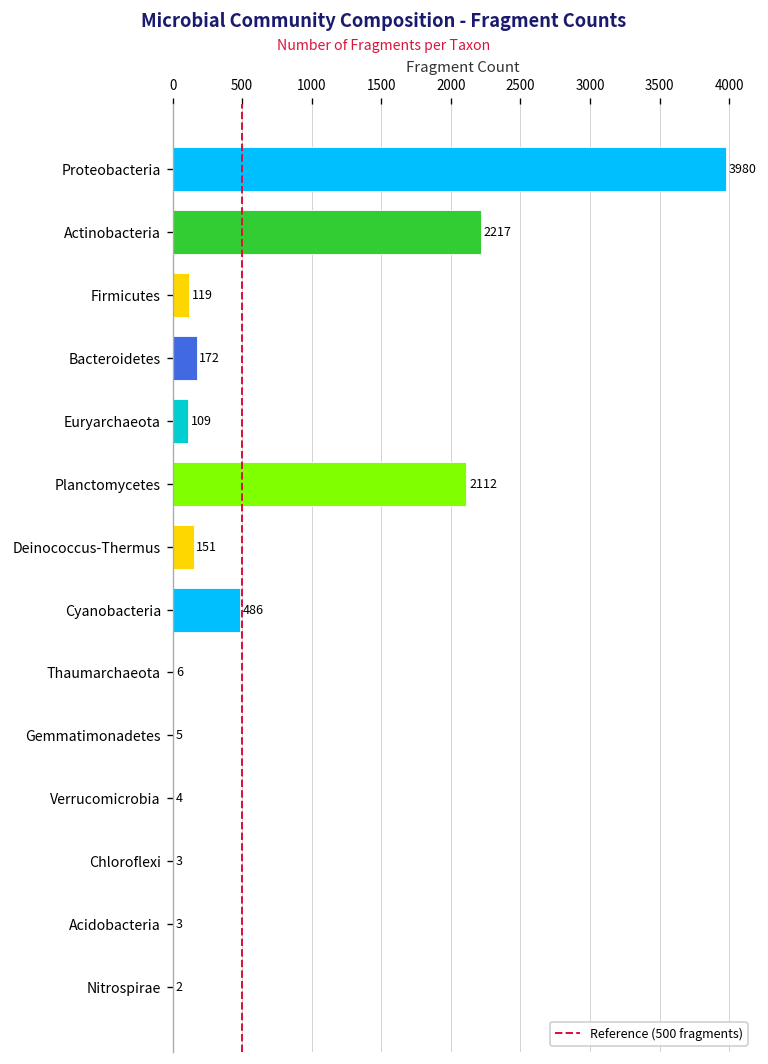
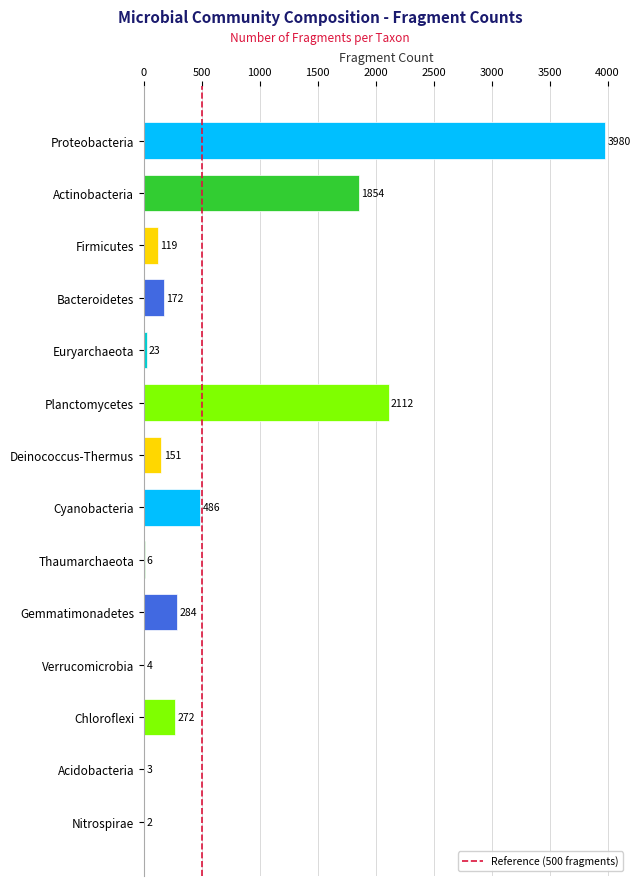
  {
    "Proteobacteria": 3980,
-   "Actinobacteria": 2217,
+   "Actinobacteria": 1854,
    "Firmicutes": 119,
    "Bacteroidetes": 172,
-   "Euryarchaeota": 109,
+   "Euryarchaeota": 23,
    "Planctomycetes": 2112,
    "Deinococcus-Thermus": 151,
    "Cyanobacteria": 486,
    "Thaumarchaeota": 6,
-   "Gemmatimonadetes": 5,
+   "Gemmatimonadetes": 284,
    "Verrucomicrobia": 4,
-   "Chloroflexi": 3,
+   "Chloroflexi": 272,
    "Acidobacteria": 3,
    "Nitrospirae": 2
  }
